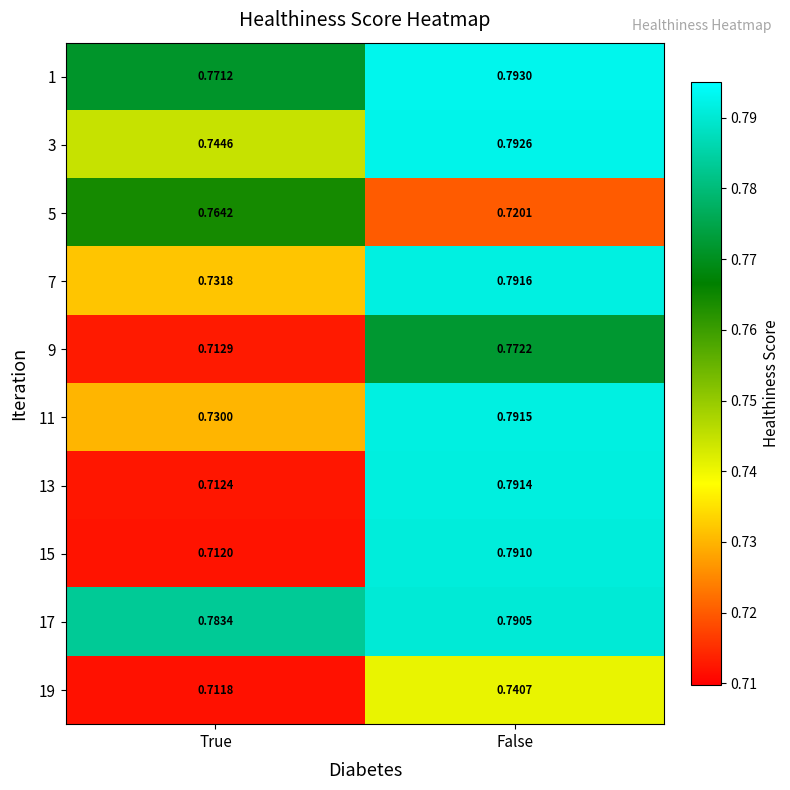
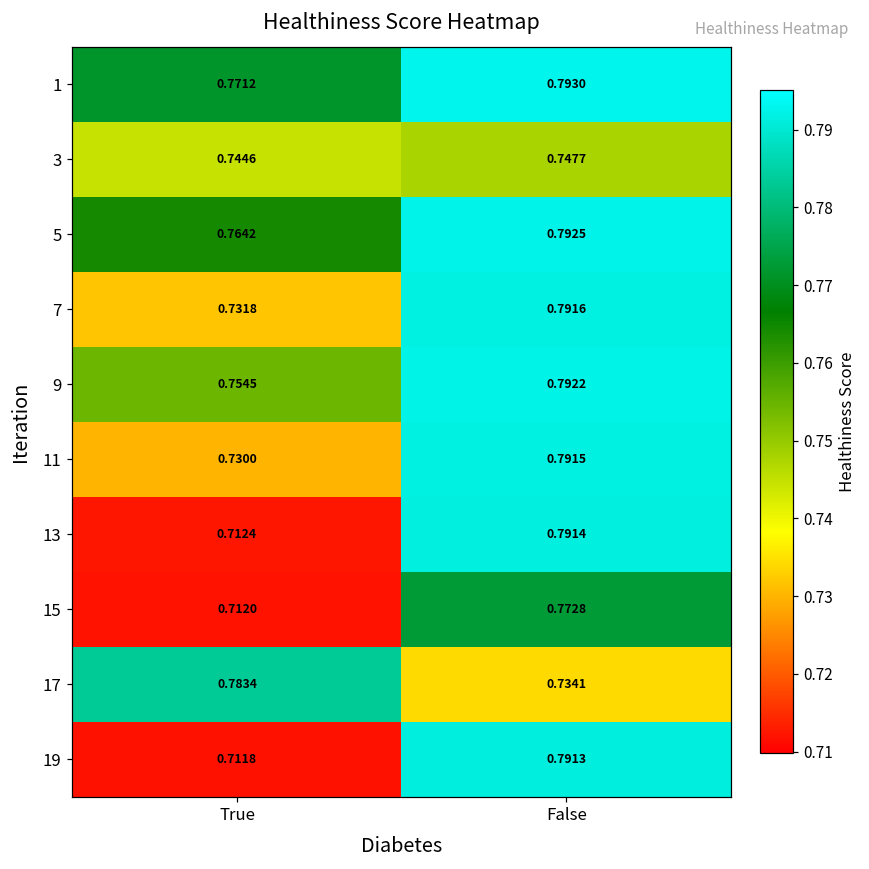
  {
    "1": {
      "True": 0.7712,
      "False": 0.7930
    },
    "3": {
      "True": 0.7446,
-     "False": 0.7926
+     "False": 0.7477
    },
    "5": {
      "True": 0.7642,
-     "False": 0.7201
+     "False": 0.7925
    },
    "7": {
      "True": 0.7318,
      "False": 0.7916
    },
    "9": {
-     "True": 0.7129,
-     "False": 0.7722
+     "True": 0.7545,
+     "False": 0.7922
    },
    "11": {
      "True": 0.7300,
      "False": 0.7915
    },
    "13": {
      "True": 0.7124,
      "False": 0.7914
    },
    "15": {
      "True": 0.7120,
-     "False": 0.7910
+     "False": 0.7728
    },
    "17": {
      "True": 0.7834,
-     "False": 0.7905
+     "False": 0.7341
    },
    "19": {
      "True": 0.7118,
-     "False": 0.7407
+     "False": 0.7913
    }
  }
